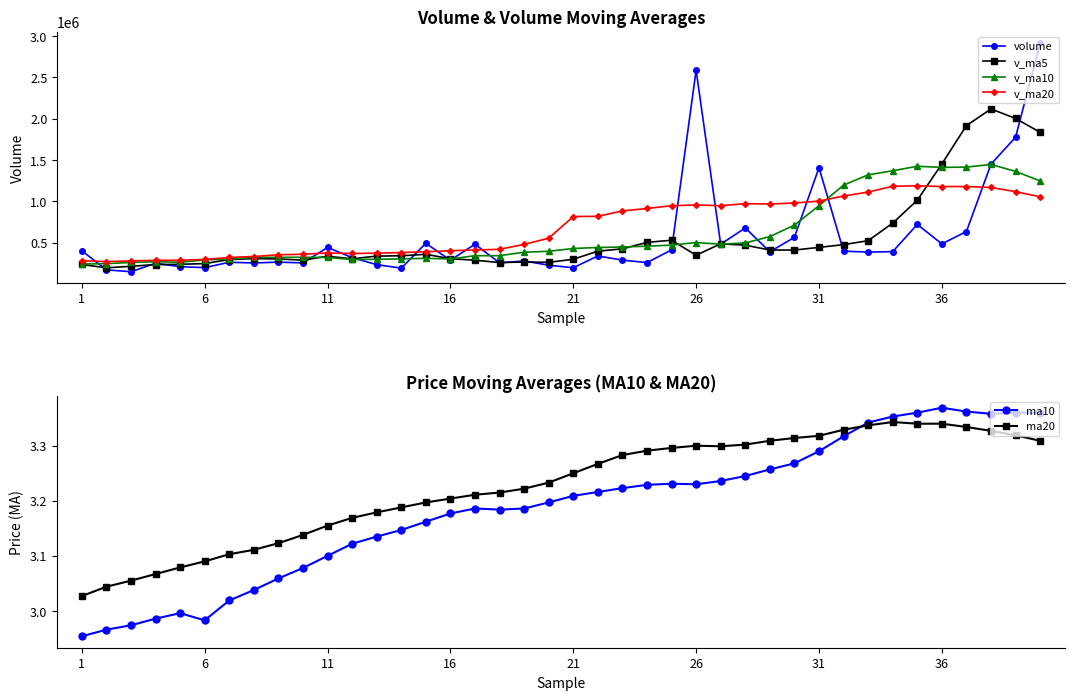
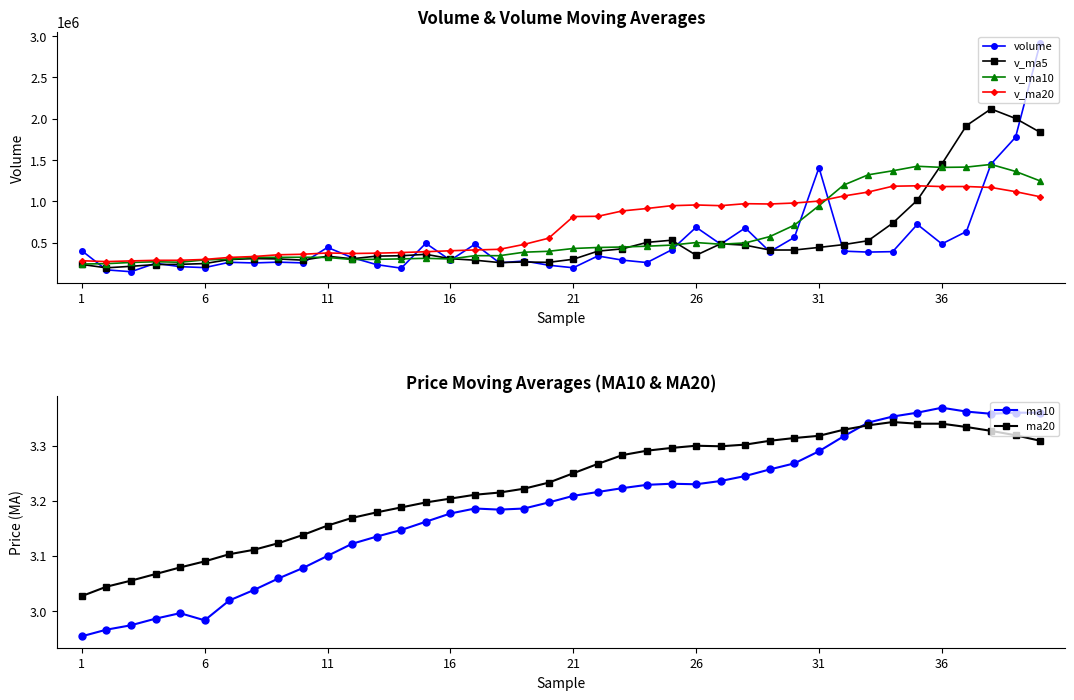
  {
    "Volume & Volume Moving Averages": {
      "volume": {
        "1": 400000,
        "6": 200000,
        "11": 400000,
        "21": 200000,
-       "26": 2600000,
+       "26": 700000,
        "31": 1400000,
        "36": 500000
      },
      "v_ma5": {
        "6": 200000,
        "21": 300000,
        "26": 400000,
        "31": 400000,
        "36": 1500000
      },
      "v_ma10": {
        "21": 400000,
        "26": 500000,
        "31": 900000,
        "36": 1400000
      },
      "v_ma20": {
        "1": 300000,
        "11": 400000,
        "16": 400000,
        "21": 800000,
        "26": 1000000,
        "31": 1000000,
        "36": 1200000
      }
    },
    "Price Moving Averages (MA10 & MA20)": {
      "ma10": {
        "1": 2.95,
        "6": 2.98,
        "11": 3.10,
        "16": 3.18,
        "21": 3.21,
        "26": 3.23,
        "31": 3.29,
        "36": 3.37
      },
      "ma20": {
        "1": 3.03,
        "6": 3.09,
        "11": 3.16,
        "16": 3.20,
        "21": 3.25,
        "26": 3.30,
        "31": 3.32,
        "36": 3.34
      }
    }
  }
